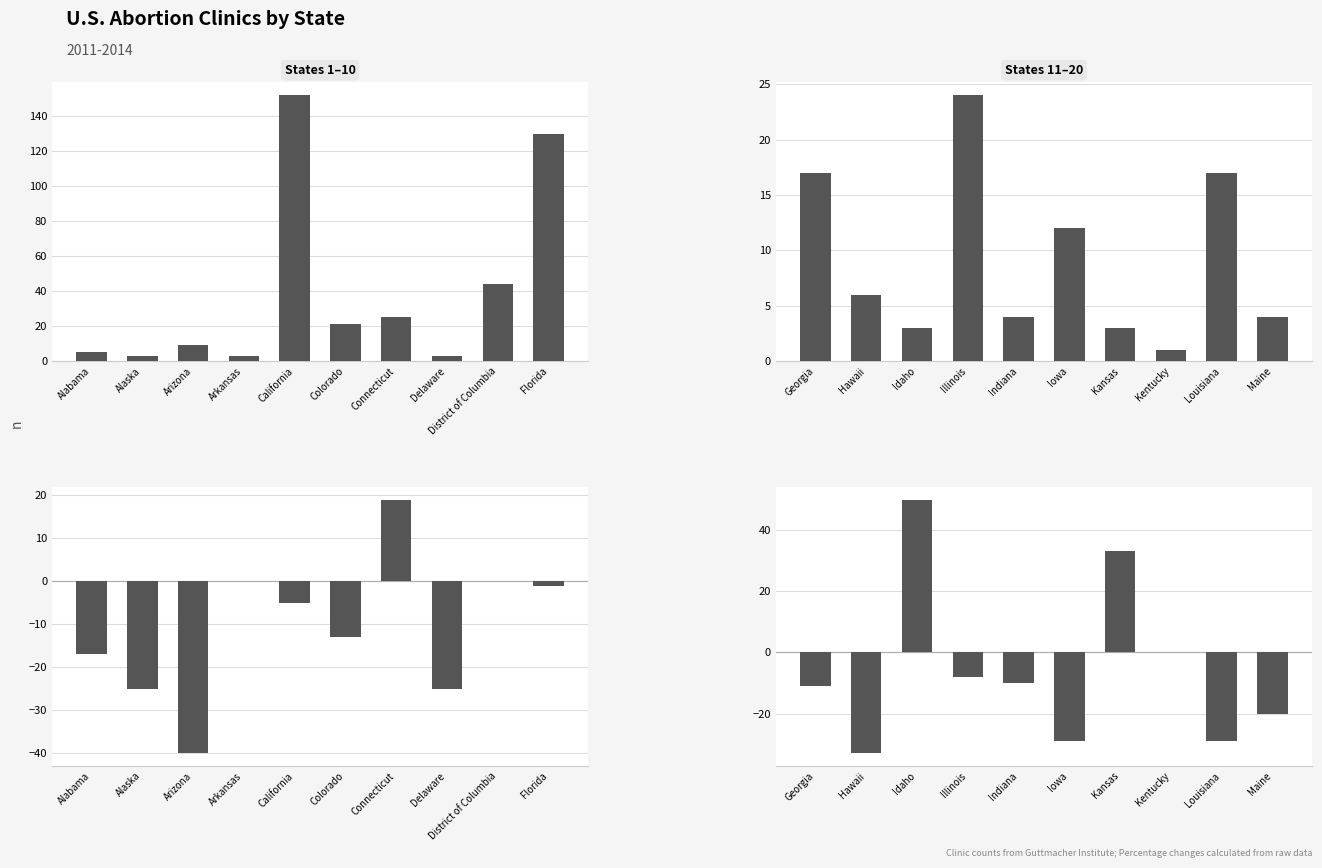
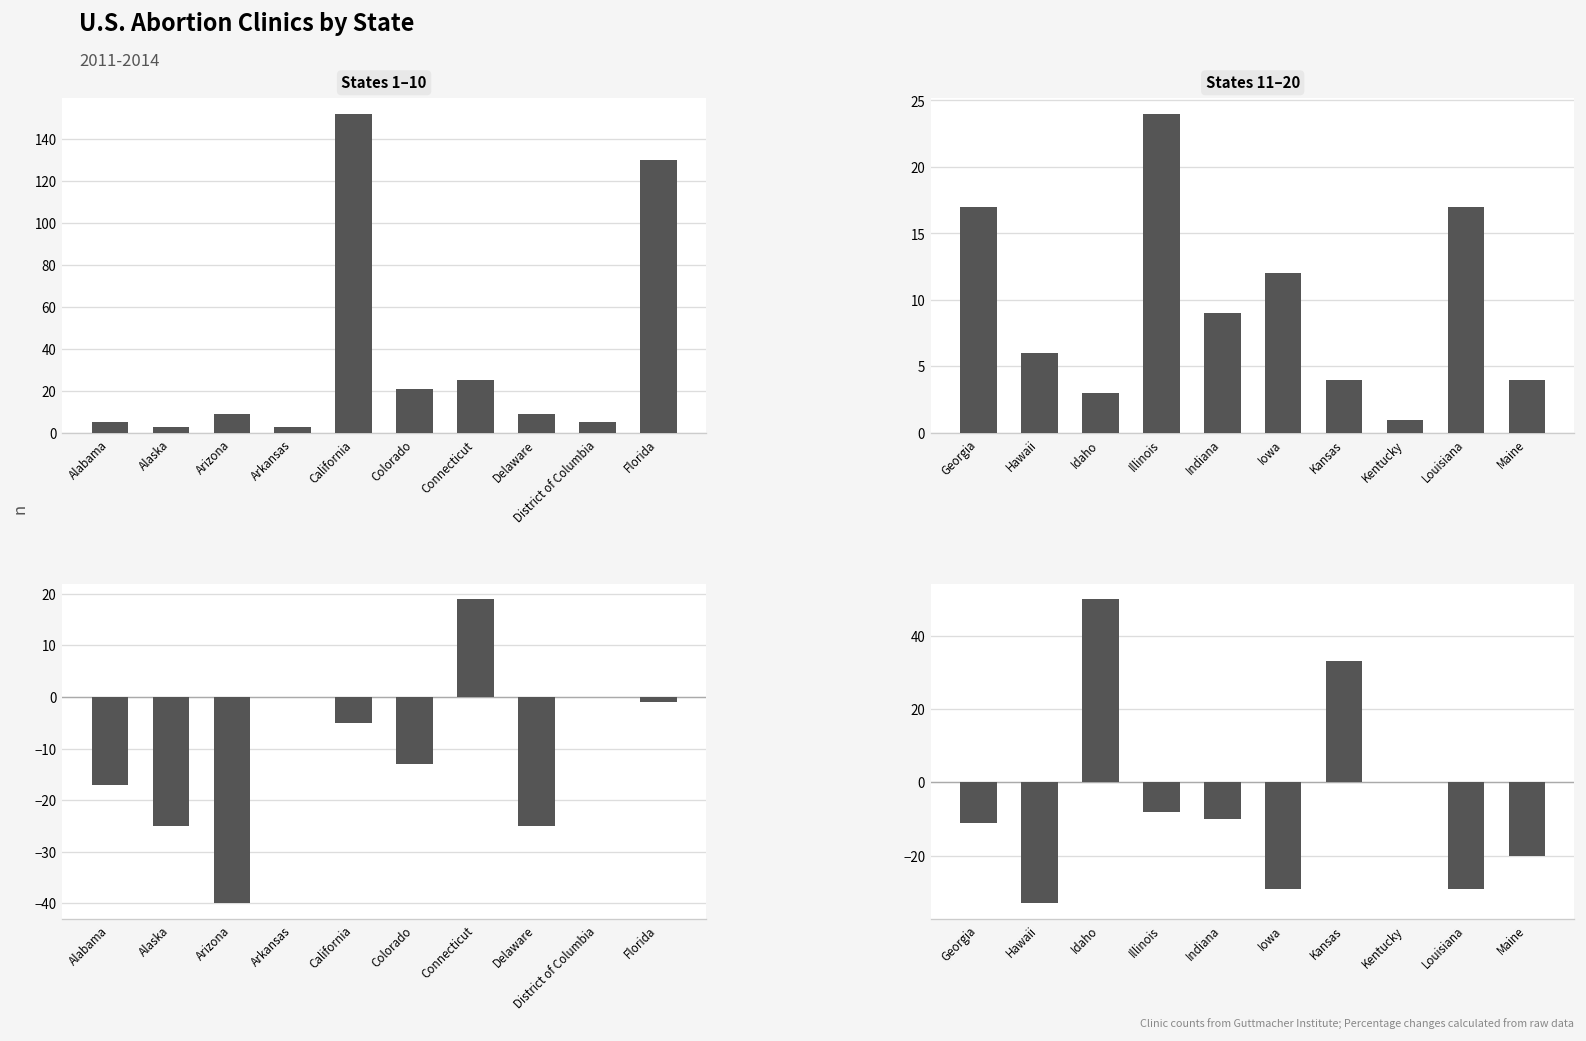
  {
    "States 1–10": {
      "Alabama": 5,
      "Alaska": 3,
      "Arizona": 9,
      "Arkansas": 3,
      "California": 152,
      "Colorado": 21,
      "Connecticut": 25,
-     "Delaware": 3,
-     "District of Columbia": 44,
+     "Delaware": 9,
+     "District of Columbia": 5,
      "Florida": 130
    },
    "States 11–20": {
      "Georgia": 17,
      "Hawaii": 6,
      "Idaho": 3,
      "Illinois": 24,
-     "Indiana": 4,
+     "Indiana": 9,
      "Iowa": 12,
-     "Kansas": 3,
+     "Kansas": 4,
      "Kentucky": 1,
      "Louisiana": 17,
      "Maine": 4
    }
  }
